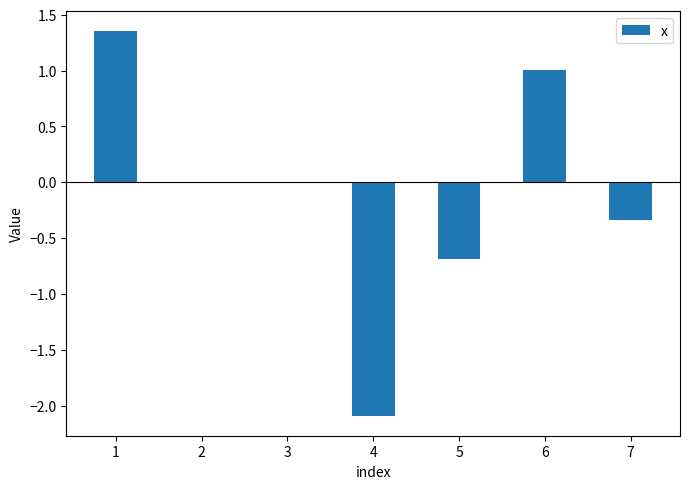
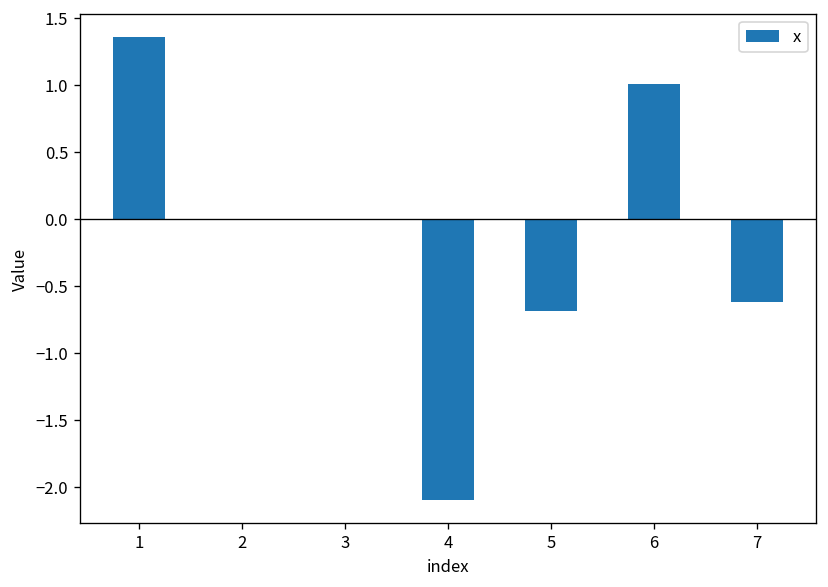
  {
    "1": 1.36,
    "2": 0.00,
    "3": 0.00,
    "4": -2.10,
    "5": -0.69,
    "6": 1.01,
-   "7": -0.33
+   "7": -0.62
  }
